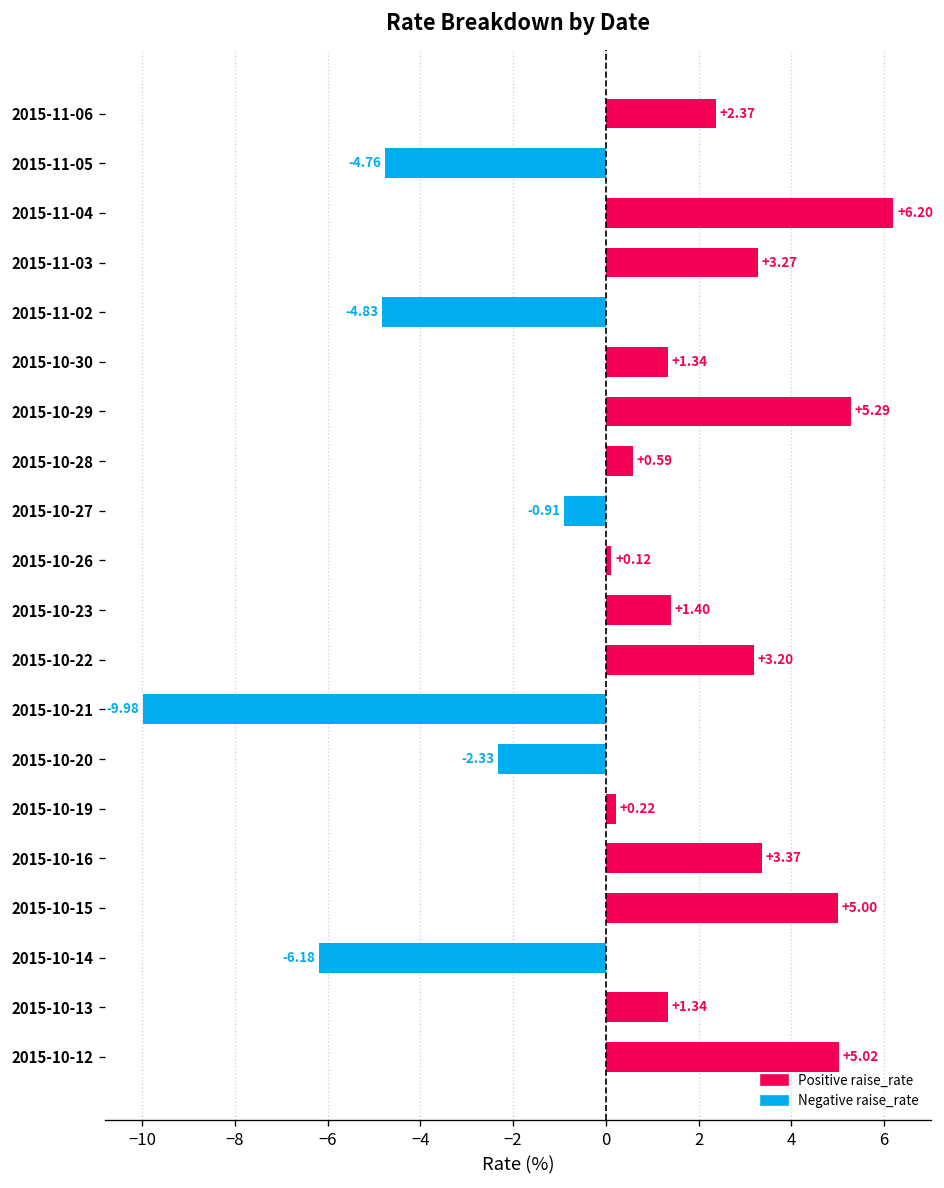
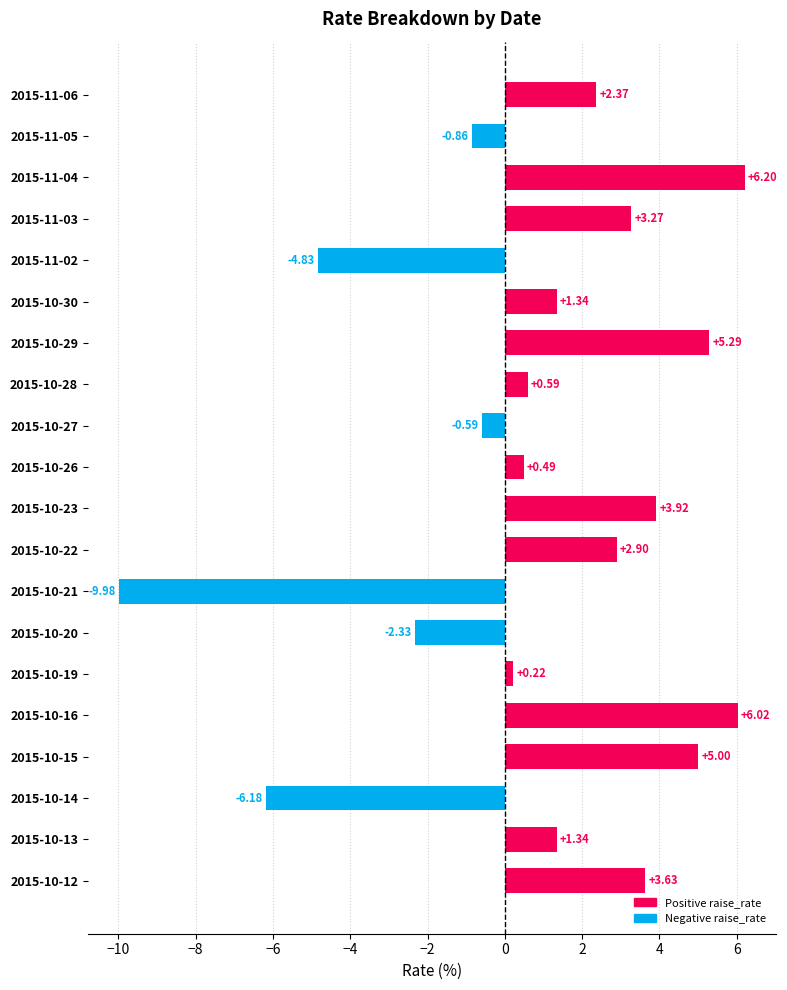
  {
    "2015-11-06": "+2.37",
-   "2015-11-05": "-4.76",
+   "2015-11-05": "-0.86",
    "2015-11-04": "+6.20",
    "2015-11-03": "+3.27",
    "2015-11-02": "-4.83",
    "2015-10-30": "+1.34",
    "2015-10-29": "+5.29",
    "2015-10-28": "+0.59",
-   "2015-10-27": "-0.91",
-   "2015-10-26": "+0.12",
-   "2015-10-23": "+1.40",
-   "2015-10-22": "+3.20",
+   "2015-10-27": "-0.59",
+   "2015-10-26": "+0.49",
+   "2015-10-23": "+3.92",
+   "2015-10-22": "+2.90",
    "2015-10-21": "-9.98",
    "2015-10-20": "-2.33",
    "2015-10-19": "+0.22",
-   "2015-10-16": "+3.37",
+   "2015-10-16": "+6.02",
    "2015-10-15": "+5.00",
    "2015-10-14": "-6.18",
    "2015-10-13": "+1.34",
-   "2015-10-12": "+5.02"
+   "2015-10-12": "+3.63"
  }
